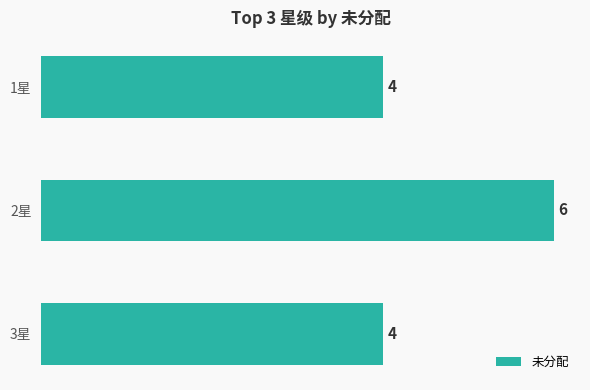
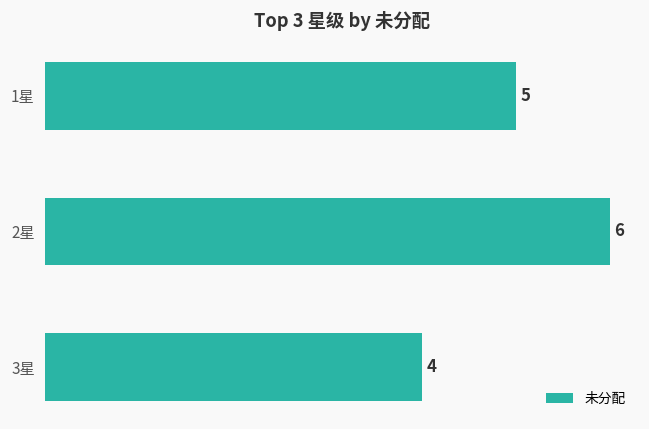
  {
-   "1星": 4,
+   "1星": 5,
    "2星": 6,
    "3星": 4
  }
